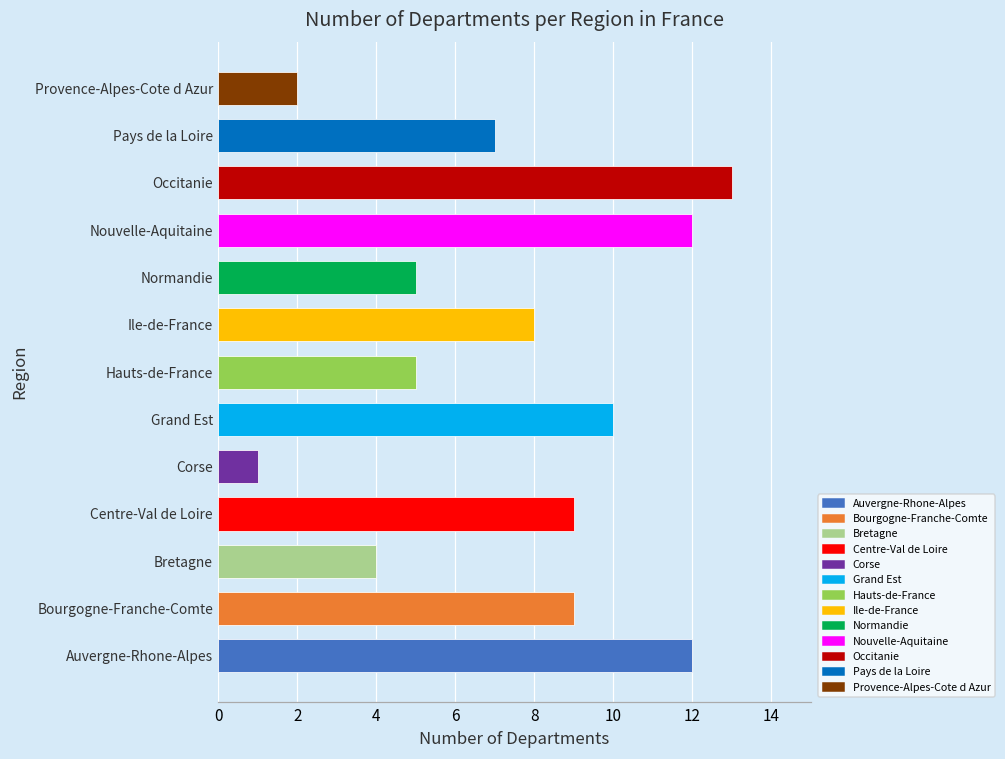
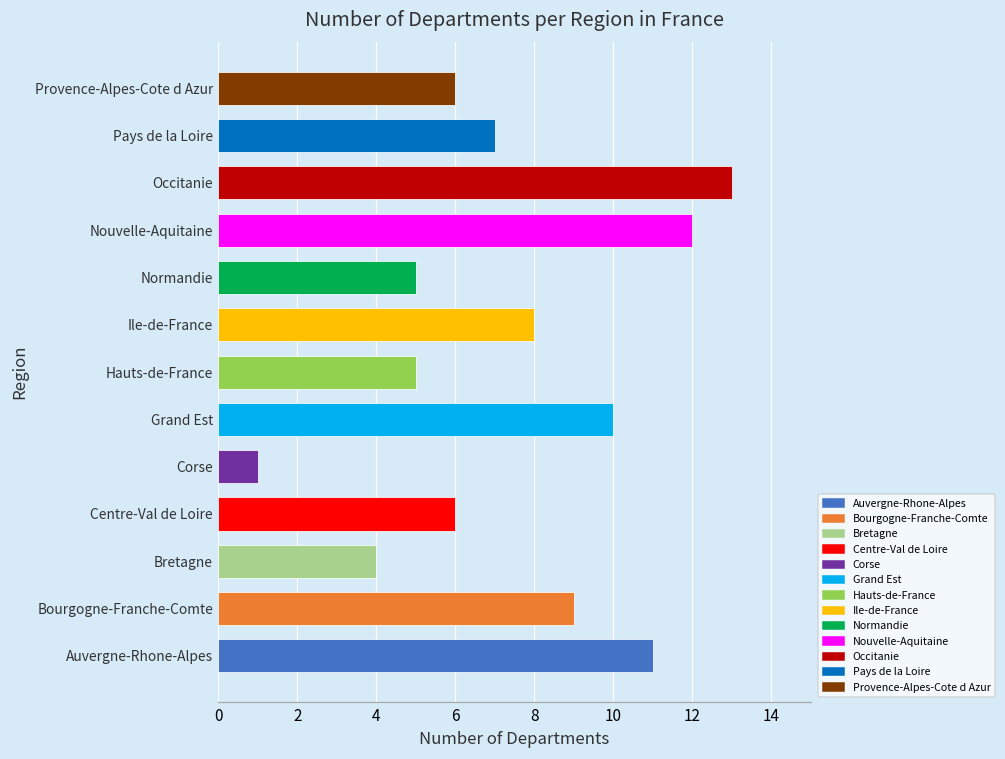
  {
-   "Provence-Alpes-Cote d Azur": 2,
+   "Provence-Alpes-Cote d Azur": 6,
    "Pays de la Loire": 7,
    "Occitanie": 13,
    "Nouvelle-Aquitaine": 12,
    "Normandie": 5,
    "Ile-de-France": 8,
    "Hauts-de-France": 5,
    "Grand Est": 10,
    "Corse": 1,
-   "Centre-Val de Loire": 9,
+   "Centre-Val de Loire": 6,
    "Bretagne": 4,
    "Bourgogne-Franche-Comte": 9,
-   "Auvergne-Rhone-Alpes": 12
+   "Auvergne-Rhone-Alpes": 11
  }
